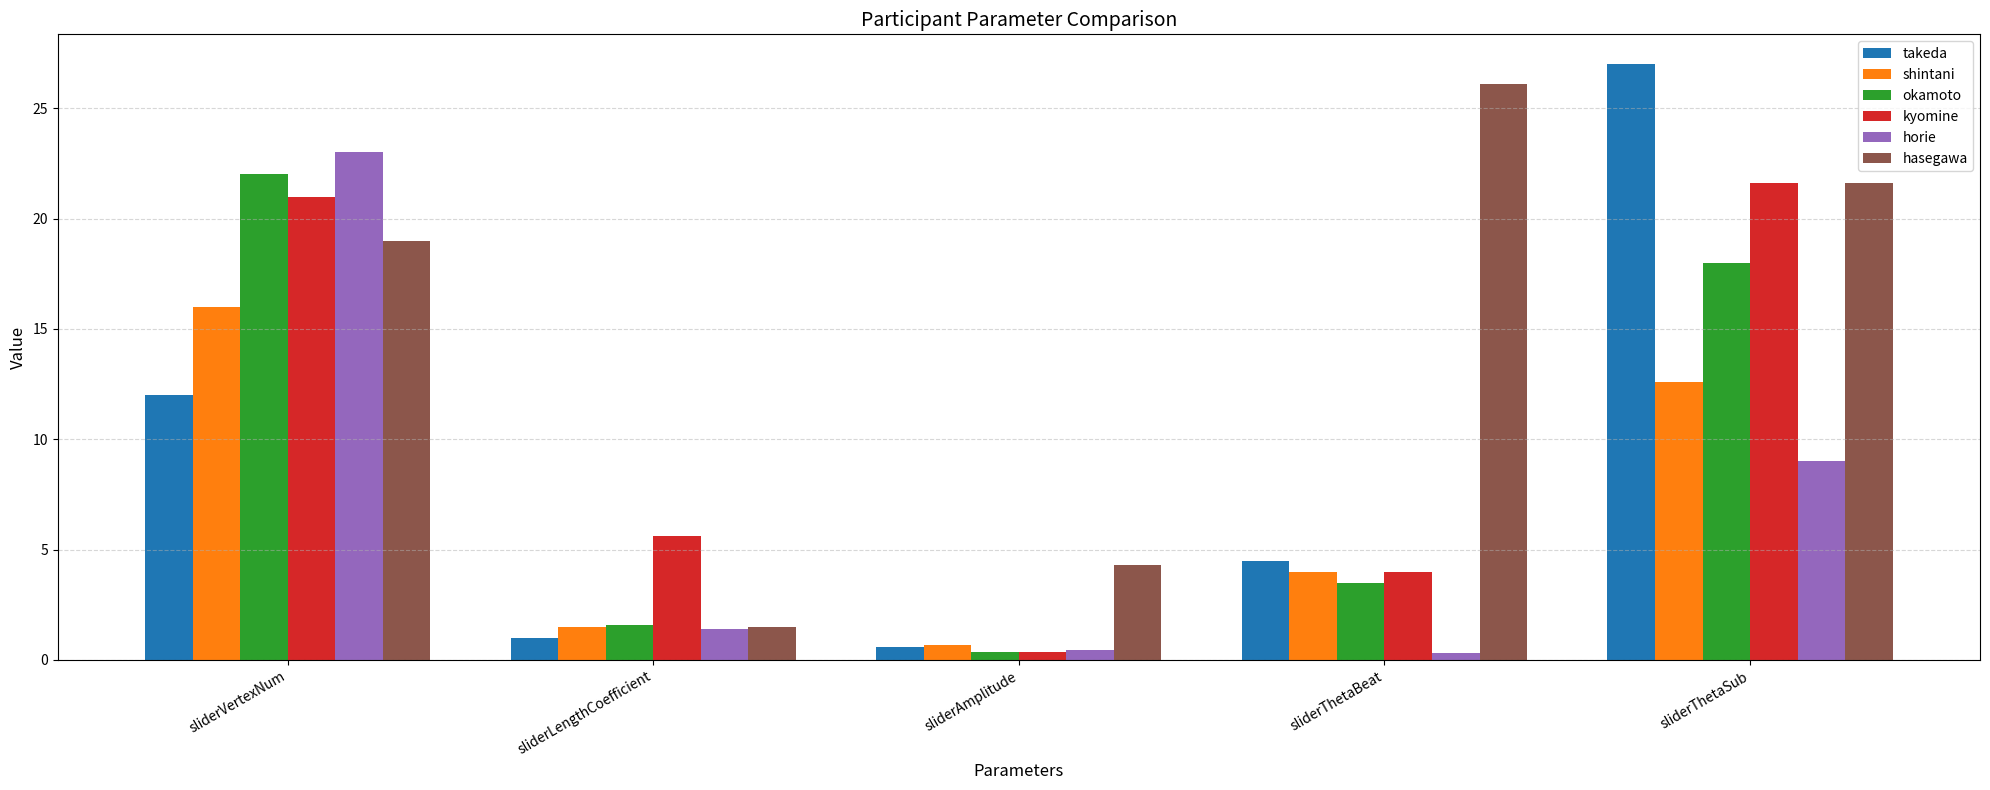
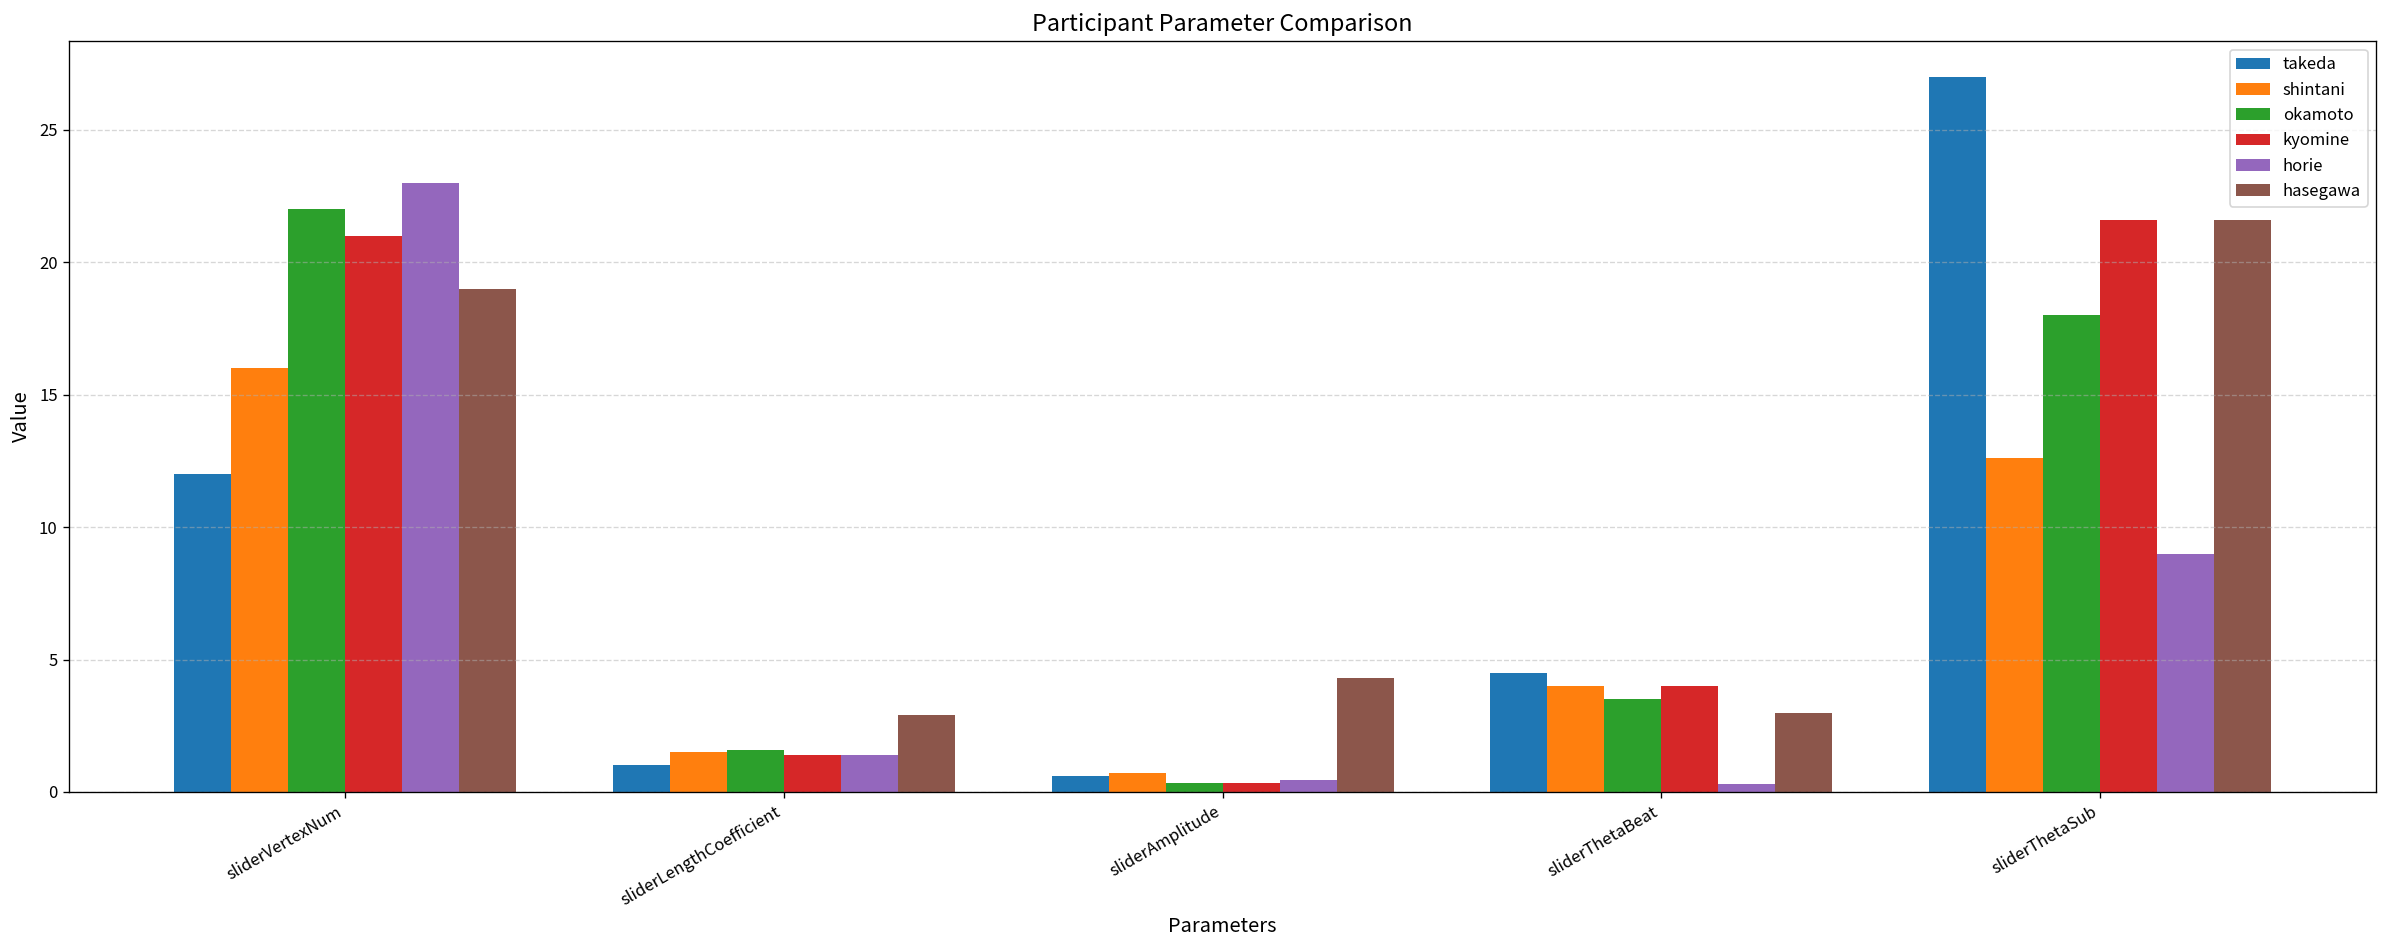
  {
    "takeda": {
      "sliderVertexNum": 12.0,
      "sliderLengthCoefficient": 1.0,
      "sliderAmplitude": 0.6,
      "sliderThetaBeat": 4.5,
      "sliderThetaSub": 27.0
    },
    "shintani": {
      "sliderVertexNum": 16.0,
      "sliderLengthCoefficient": 1.5,
      "sliderAmplitude": 0.7,
      "sliderThetaBeat": 4.0,
      "sliderThetaSub": 12.6
    },
    "okamoto": {
      "sliderVertexNum": 22.0,
      "sliderLengthCoefficient": 1.6,
      "sliderAmplitude": 0.4,
      "sliderThetaBeat": 3.5,
      "sliderThetaSub": 18.0
    },
    "kyomine": {
      "sliderVertexNum": 21.0,
-     "sliderLengthCoefficient": 5.6,
+     "sliderLengthCoefficient": 1.4,
      "sliderAmplitude": 0.4,
      "sliderThetaBeat": 4.0,
      "sliderThetaSub": 21.6
    },
    "horie": {
      "sliderVertexNum": 23.0,
      "sliderLengthCoefficient": 1.4,
      "sliderAmplitude": 0.5,
      "sliderThetaBeat": 0.3,
      "sliderThetaSub": 9.0
    },
    "hasegawa": {
      "sliderVertexNum": 19.0,
-     "sliderLengthCoefficient": 1.5,
+     "sliderLengthCoefficient": 2.9,
      "sliderAmplitude": 4.3,
-     "sliderThetaBeat": 26.1,
+     "sliderThetaBeat": 3.0,
      "sliderThetaSub": 21.6
    }
  }
